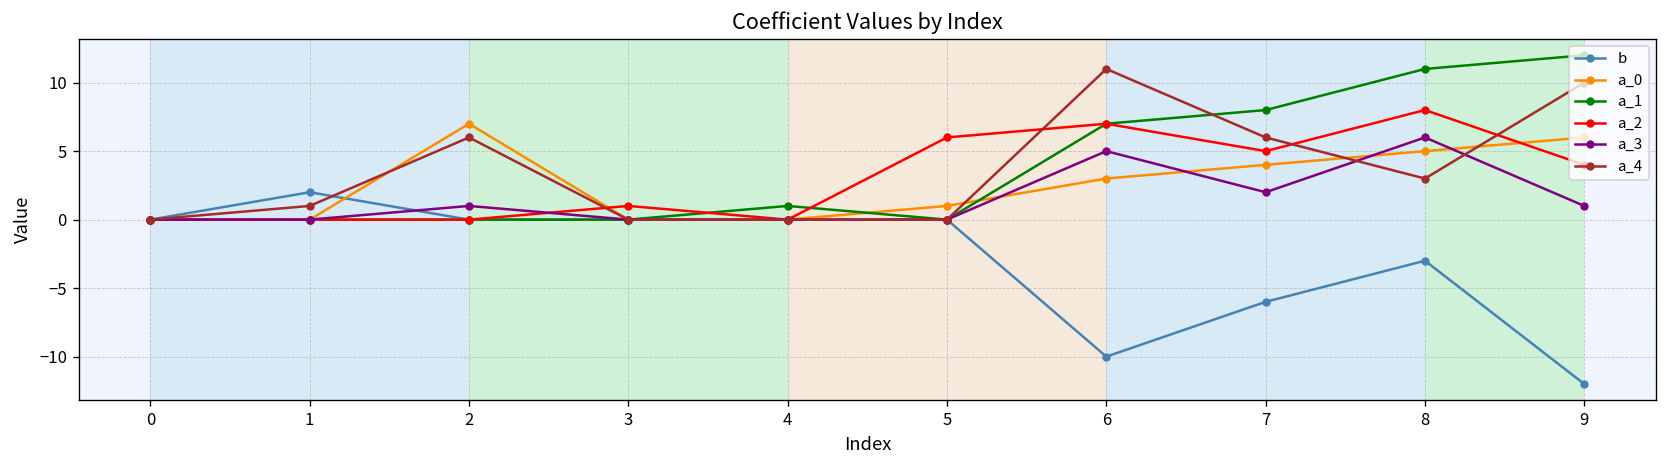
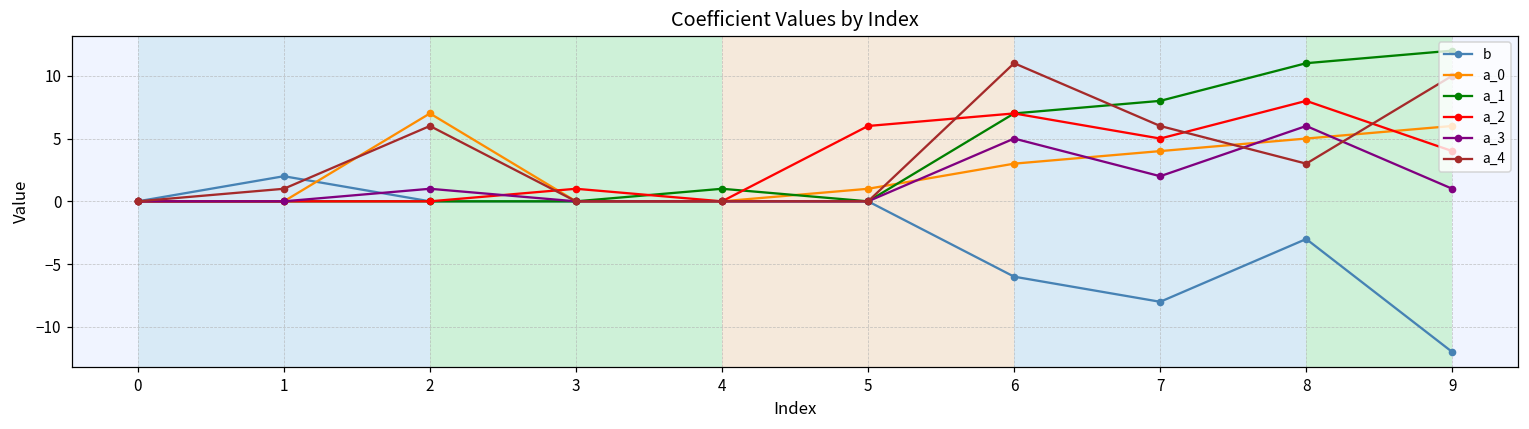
  {
    "b": {
      "1": 2,
-     "6": -10,
-     "7": -6,
+     "6": -6,
+     "7": -8,
      "8": -3,
      "9": -12
    },
    "a_0": {
      "2": 7,
      "5": 1,
      "6": 3,
      "7": 4,
      "8": 5
    },
    "a_1": {
      "4": 1,
      "7": 8,
      "8": 11
    },
    "a_2": {
      "3": 1,
      "5": 6,
      "7": 5,
      "8": 8
    },
    "a_3": {
      "2": 1,
      "6": 5,
      "7": 2,
      "8": 6,
      "9": 1
    },
    "a_4": {
      "1": 1,
      "2": 6,
      "6": 11,
      "7": 6,
      "8": 3
    }
  }
